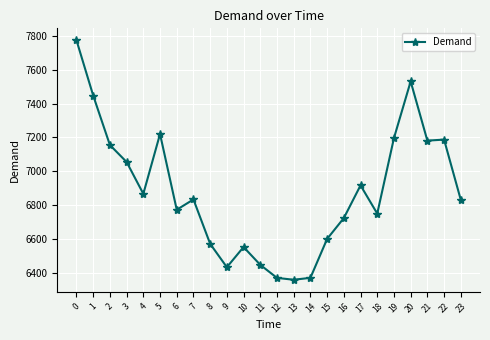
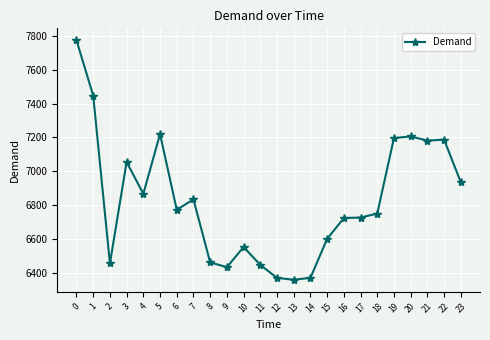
  {
    "0": 7770,
    "1": 7450,
-   "2": 7160,
+   "2": 6460,
    "3": 7060,
    "4": 6870,
    "5": 7220,
    "6": 6770,
    "7": 6830,
-   "8": 6570,
+   "8": 6460,
    "9": 6430,
    "10": 6550,
    "11": 6450,
    "12": 6370,
    "13": 6360,
    "14": 6370,
    "15": 6600,
    "16": 6720,
-   "17": 6920,
+   "17": 6730,
    "18": 6750,
    "19": 7200,
-   "20": 7530,
+   "20": 7210,
    "21": 7180,
    "22": 7190,
-   "23": 6830
+   "23": 6940
  }
